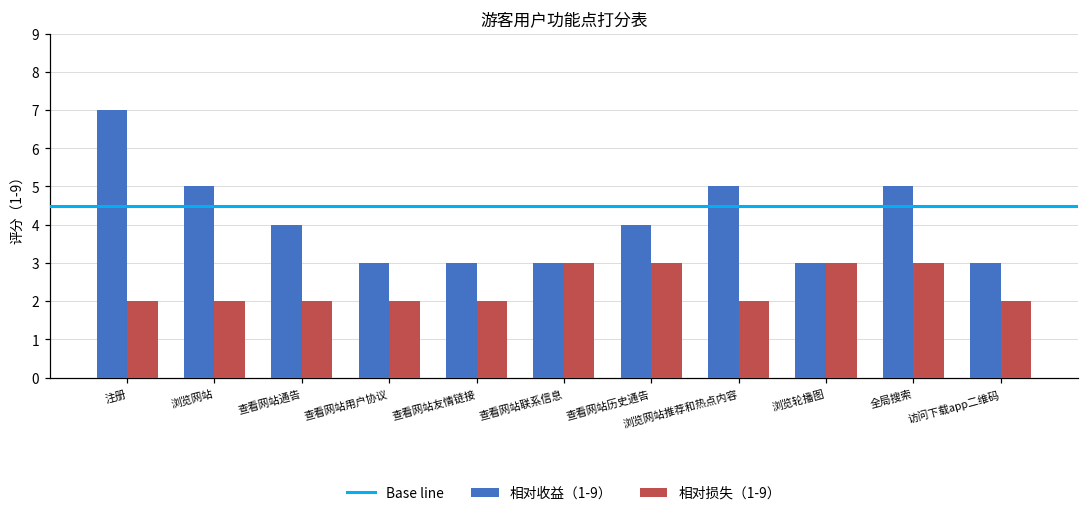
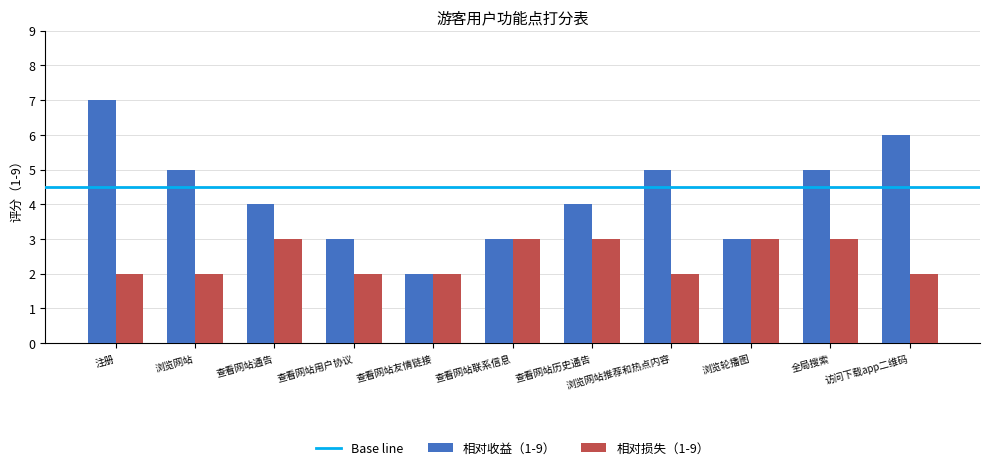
  {
    "相对收益（1-9）": {
      "注册": 7,
      "浏览网站": 5,
      "查看网站通告": 4,
      "查看网站用户协议": 3,
-     "查看网站友情链接": 3,
+     "查看网站友情链接": 2,
      "查看网站联系信息": 3,
      "查看网站历史通告": 4,
      "浏览网站推荐和热点内容": 5,
      "浏览轮播图": 3,
      "全局搜索": 5,
-     "访问下载app二维码": 3
+     "访问下载app二维码": 6
    },
    "相对损失（1-9）": {
      "注册": 2,
      "浏览网站": 2,
-     "查看网站通告": 2,
+     "查看网站通告": 3,
      "查看网站用户协议": 2,
      "查看网站友情链接": 2,
      "查看网站联系信息": 3,
      "查看网站历史通告": 3,
      "浏览网站推荐和热点内容": 2,
      "浏览轮播图": 3,
      "全局搜索": 3,
      "访问下载app二维码": 2
    }
  }
